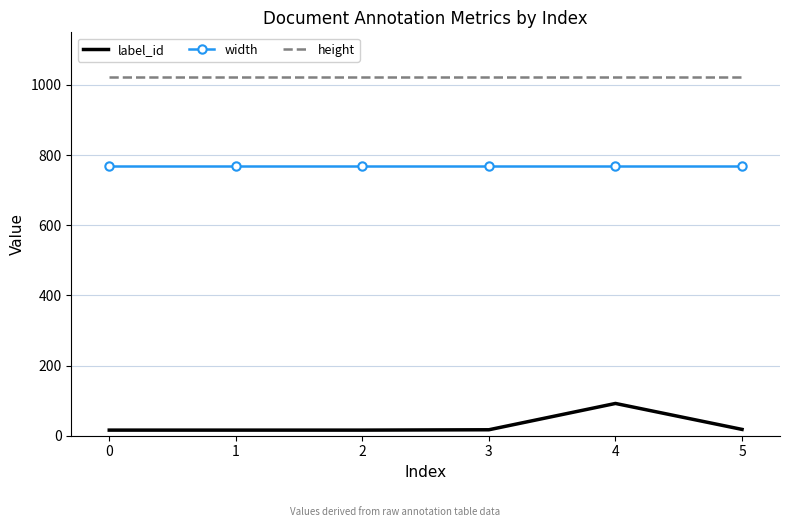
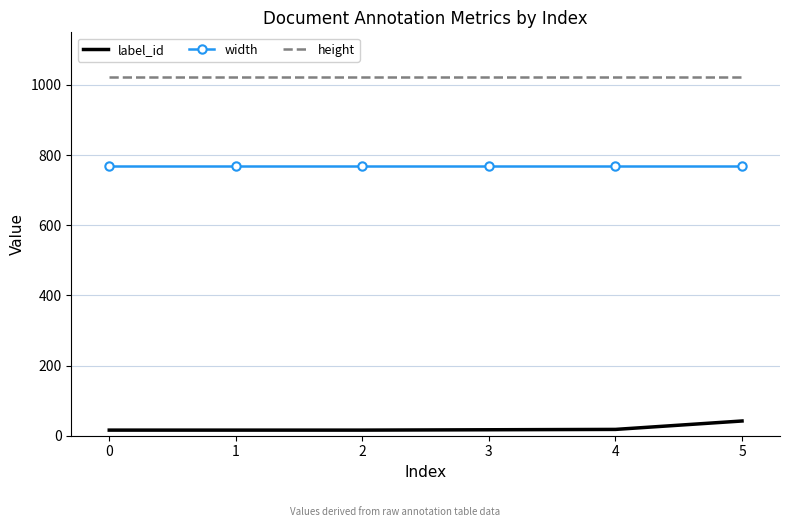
  {
    "label_id": {
      "0": 20,
      "1": 20,
      "2": 20,
      "3": 20,
-     "4": 90,
-     "5": 20
+     "4": 20,
+     "5": 40
    },
    "width": {
      "0": 770,
      "1": 770,
      "2": 770,
      "3": 770,
      "4": 770,
      "5": 770
    },
    "height": {
      "0": 1020,
      "1": 1020,
      "2": 1020,
      "3": 1020,
      "4": 1020,
      "5": 1020
    }
  }
